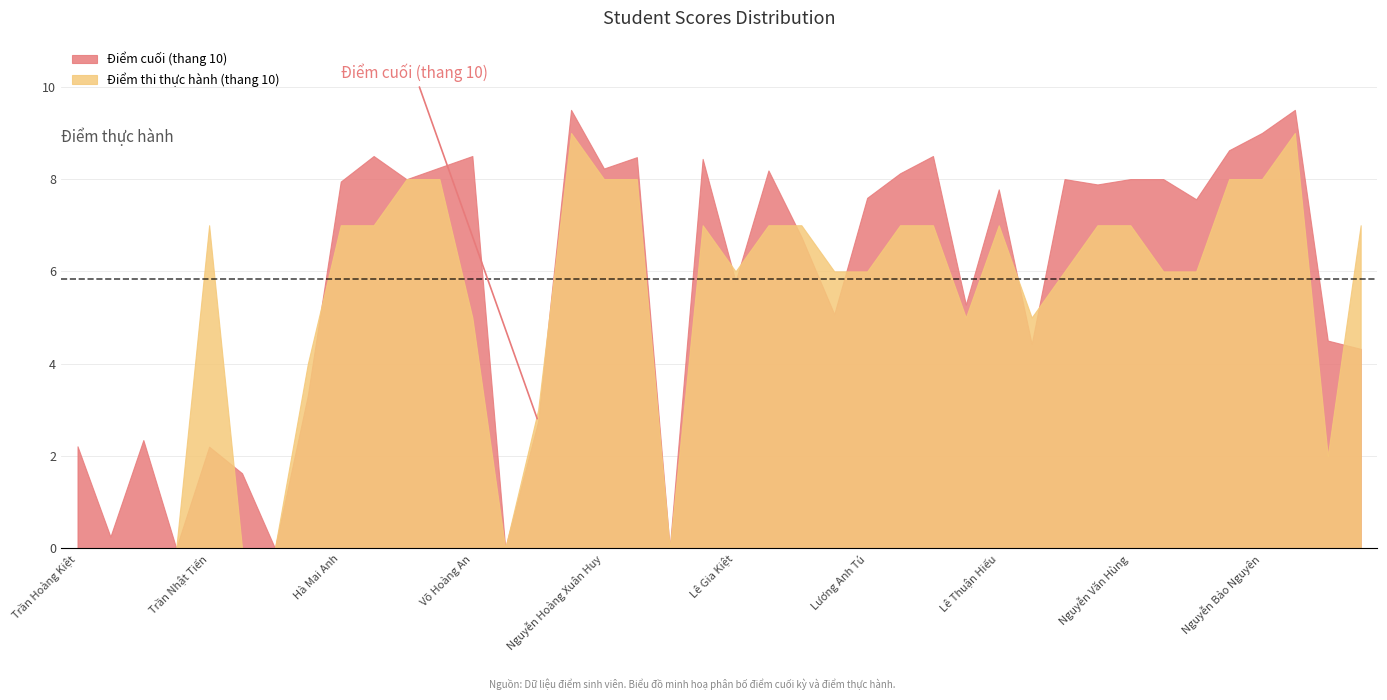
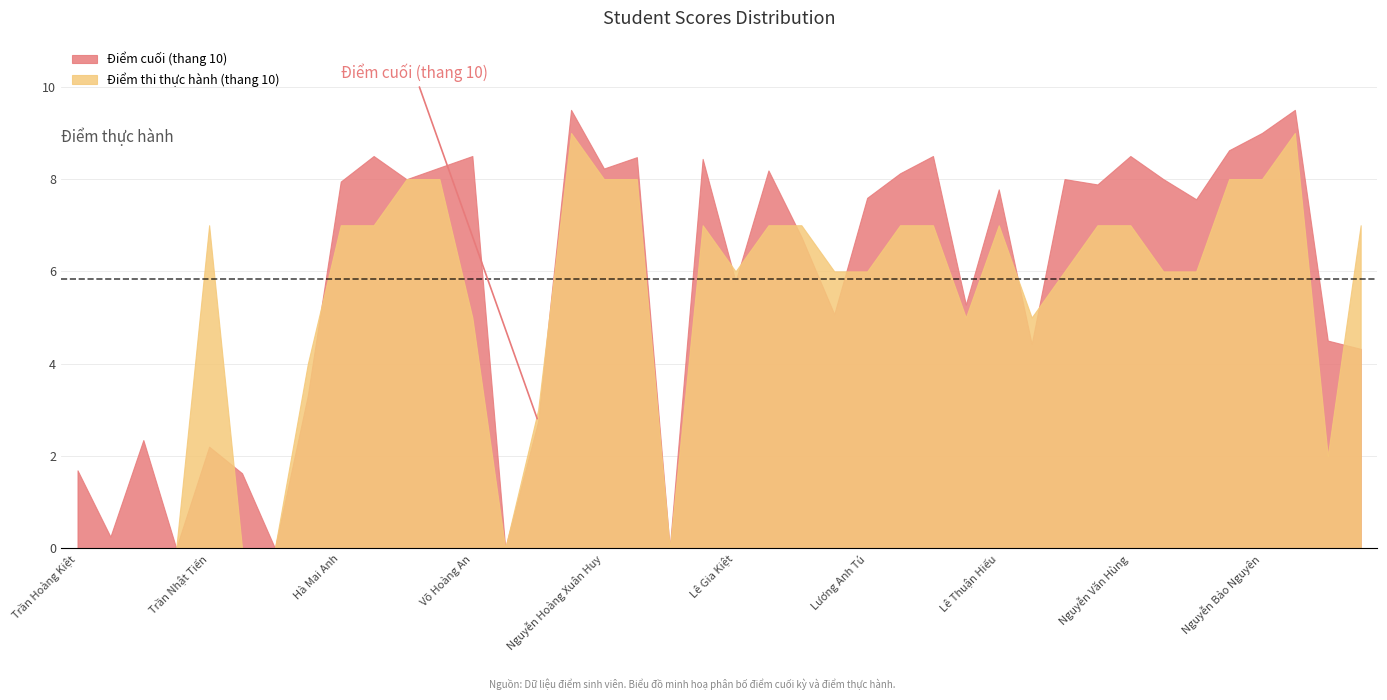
  {
    "Điểm cuối (thang 10)": {
-     "Trần Hoàng Kiệt": 2.2,
+     "Trần Hoàng Kiệt": 1.7,
      "Trần Nhật Tiến": 2.2,
      "Nguyễn Hoàng Xuân Huy": 8.2,
      "Lê Gia Kiệt": 5.8,
      "Lương Anh Tú": 7.6,
      "Lê Thuận Hiếu": 7.8,
-     "Nguyễn Văn Hùng": 8.0,
+     "Nguyễn Văn Hùng": 8.5,
      "Nguyễn Bảo Nguyên": 9.0
    },
    "Điểm thi thực hành (thang 10)": {
      "Trần Hoàng Kiệt": 0.0,
      "Trần Nhật Tiến": 7.0,
      "Nguyễn Hoàng Xuân Huy": 8.0,
      "Lê Gia Kiệt": 6.0,
      "Lương Anh Tú": 6.0,
      "Lê Thuận Hiếu": 7.0,
      "Nguyễn Văn Hùng": 7.0,
      "Nguyễn Bảo Nguyên": 8.0
    }
  }
